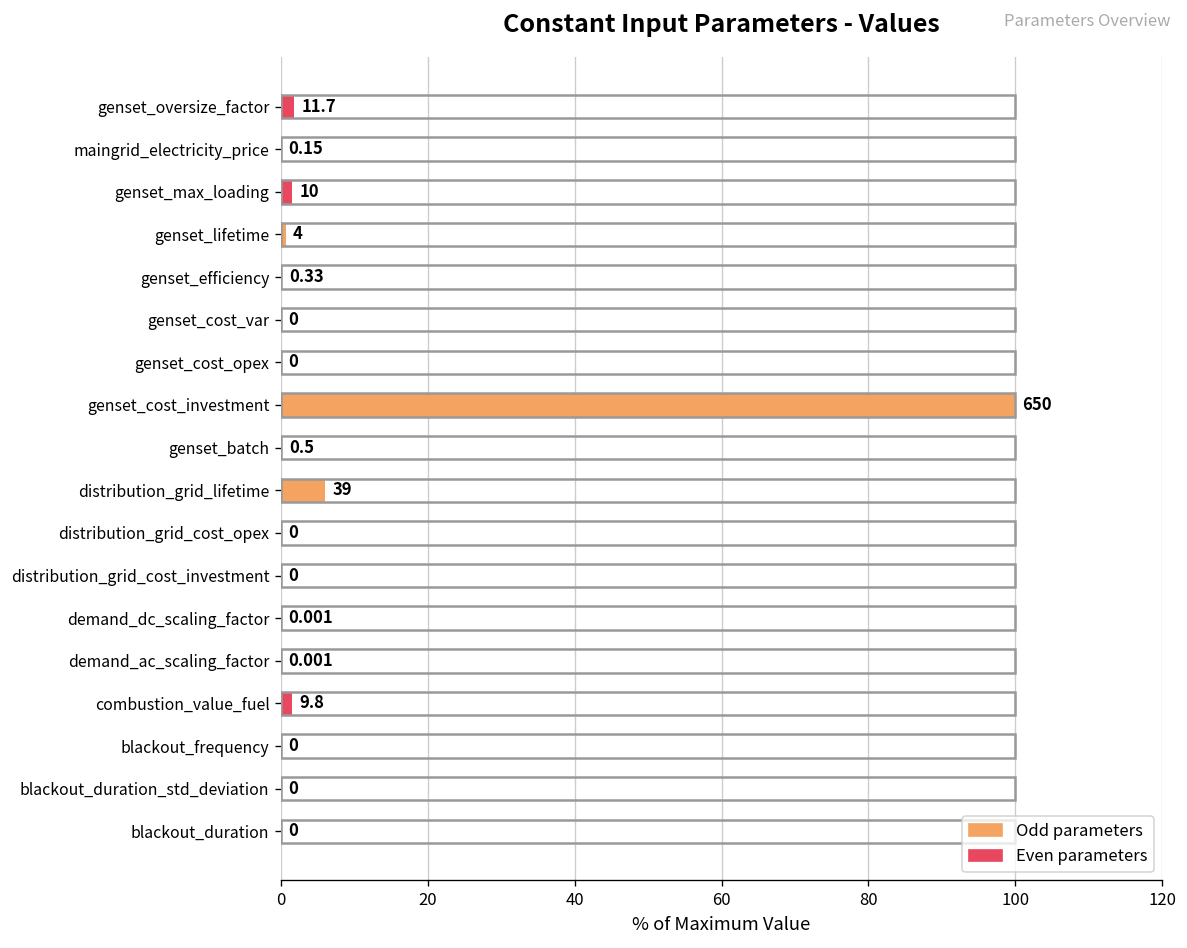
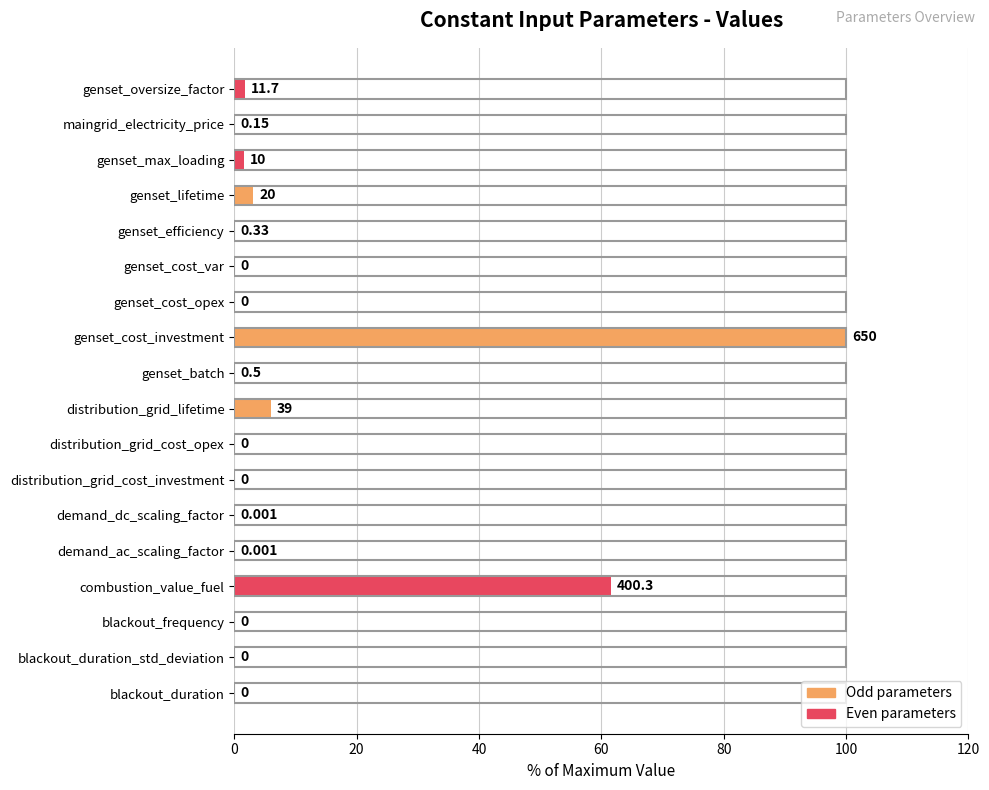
  {
-   "genset_lifetime": 4,
+   "genset_lifetime": 20,
    "genset_cost_var": 0,
    "genset_cost_opex": 0,
    "distribution_grid_cost_opex": 0,
    "distribution_grid_cost_investment": 0,
-   "combustion_value_fuel": 9.8,
+   "combustion_value_fuel": 400.3,
    "blackout_frequency": 0,
    "blackout_duration_std_deviation": 0,
    "blackout_duration": 0
  }
